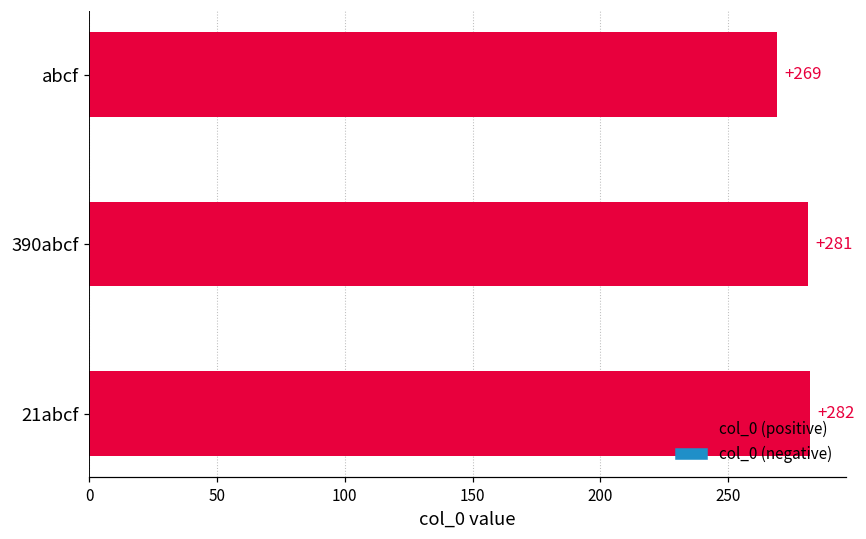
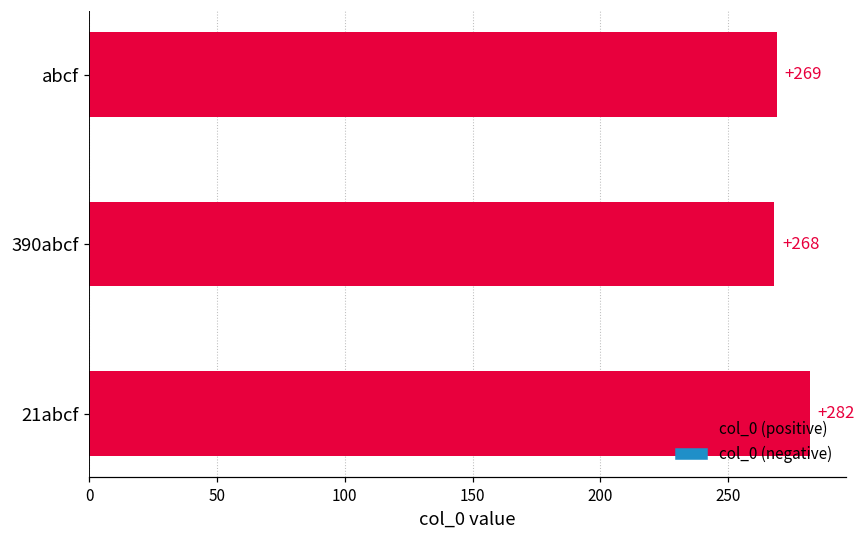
  {
    "abcf": "+269",
-   "390abcf": "+281",
+   "390abcf": "+268",
    "21abcf": "+282"
  }
